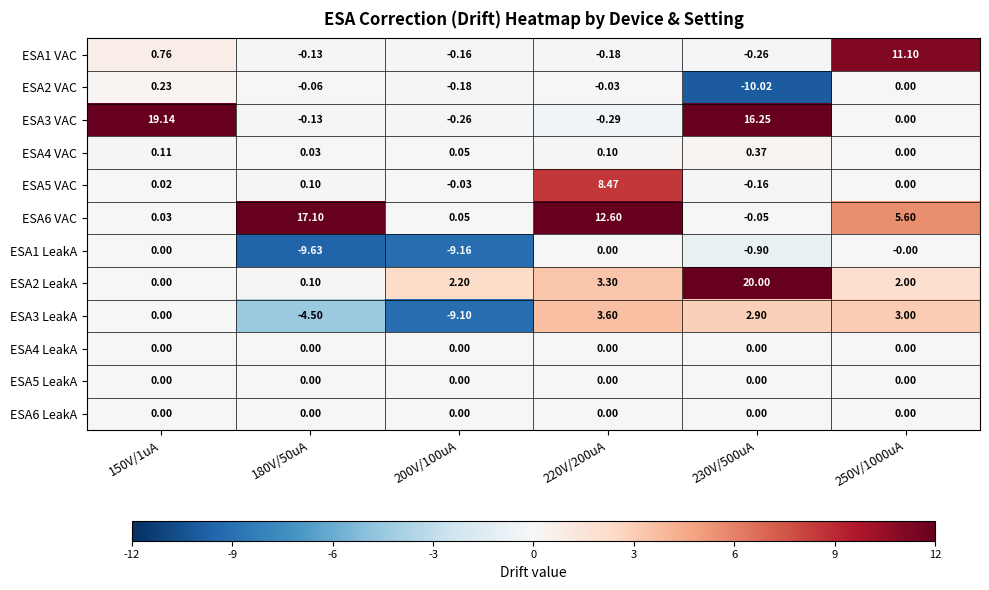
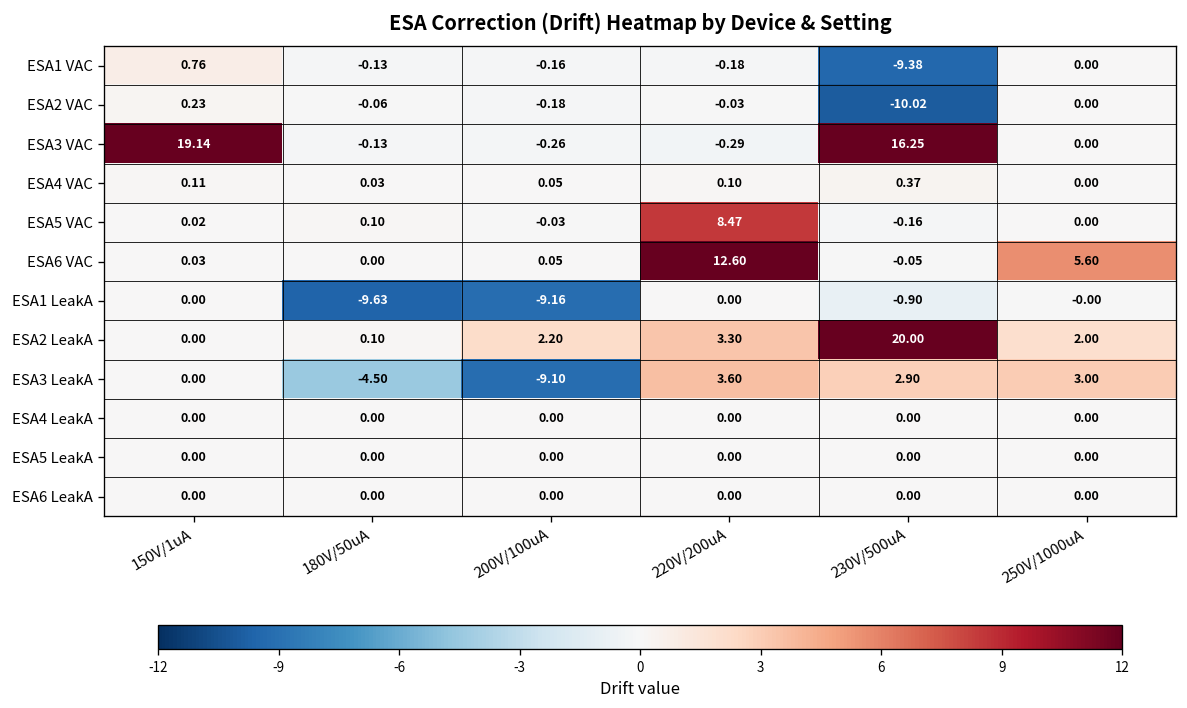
  {
    "ESA1 VAC": {
      "150V/1uA": 0.76,
      "180V/50uA": -0.13,
      "200V/100uA": -0.16,
      "220V/200uA": -0.18,
-     "230V/500uA": -0.26,
-     "250V/1000uA": 11.10
+     "230V/500uA": -9.38,
+     "250V/1000uA": 0.00
    },
    "ESA2 VAC": {
      "150V/1uA": 0.23,
      "180V/50uA": -0.06,
      "200V/100uA": -0.18,
      "220V/200uA": -0.03,
      "230V/500uA": -10.02,
      "250V/1000uA": 0.00
    },
    "ESA3 VAC": {
      "150V/1uA": 19.14,
      "180V/50uA": -0.13,
      "200V/100uA": -0.26,
      "220V/200uA": -0.29,
      "230V/500uA": 16.25,
      "250V/1000uA": 0.00
    },
    "ESA4 VAC": {
      "150V/1uA": 0.11,
      "180V/50uA": 0.03,
      "200V/100uA": 0.05,
      "220V/200uA": 0.10,
      "230V/500uA": 0.37,
      "250V/1000uA": 0.00
    },
    "ESA5 VAC": {
      "150V/1uA": 0.02,
      "180V/50uA": 0.10,
      "200V/100uA": -0.03,
      "220V/200uA": 8.47,
      "230V/500uA": -0.16,
      "250V/1000uA": 0.00
    },
    "ESA6 VAC": {
      "150V/1uA": 0.03,
-     "180V/50uA": 17.10,
+     "180V/50uA": 0.00,
      "200V/100uA": 0.05,
      "220V/200uA": 12.60,
      "230V/500uA": -0.05,
      "250V/1000uA": 5.60
    },
    "ESA1 LeakA": {
      "150V/1uA": 0.00,
      "180V/50uA": -9.63,
      "200V/100uA": -9.16,
      "220V/200uA": 0.00,
      "230V/500uA": -0.90,
      "250V/1000uA": -0.00
    },
    "ESA2 LeakA": {
      "150V/1uA": 0.00,
      "180V/50uA": 0.10,
      "200V/100uA": 2.20,
      "220V/200uA": 3.30,
      "230V/500uA": 20.00,
      "250V/1000uA": 2.00
    },
    "ESA3 LeakA": {
      "150V/1uA": 0.00,
      "180V/50uA": -4.50,
      "200V/100uA": -9.10,
      "220V/200uA": 3.60,
      "230V/500uA": 2.90,
      "250V/1000uA": 3.00
    },
    "ESA4 LeakA": {
      "150V/1uA": 0.00,
      "180V/50uA": 0.00,
      "200V/100uA": 0.00,
      "220V/200uA": 0.00,
      "230V/500uA": 0.00,
      "250V/1000uA": 0.00
    },
    "ESA5 LeakA": {
      "150V/1uA": 0.00,
      "180V/50uA": 0.00,
      "200V/100uA": 0.00,
      "220V/200uA": 0.00,
      "230V/500uA": 0.00,
      "250V/1000uA": 0.00
    },
    "ESA6 LeakA": {
      "150V/1uA": 0.00,
      "180V/50uA": 0.00,
      "200V/100uA": 0.00,
      "220V/200uA": 0.00,
      "230V/500uA": 0.00,
      "250V/1000uA": 0.00
    }
  }
